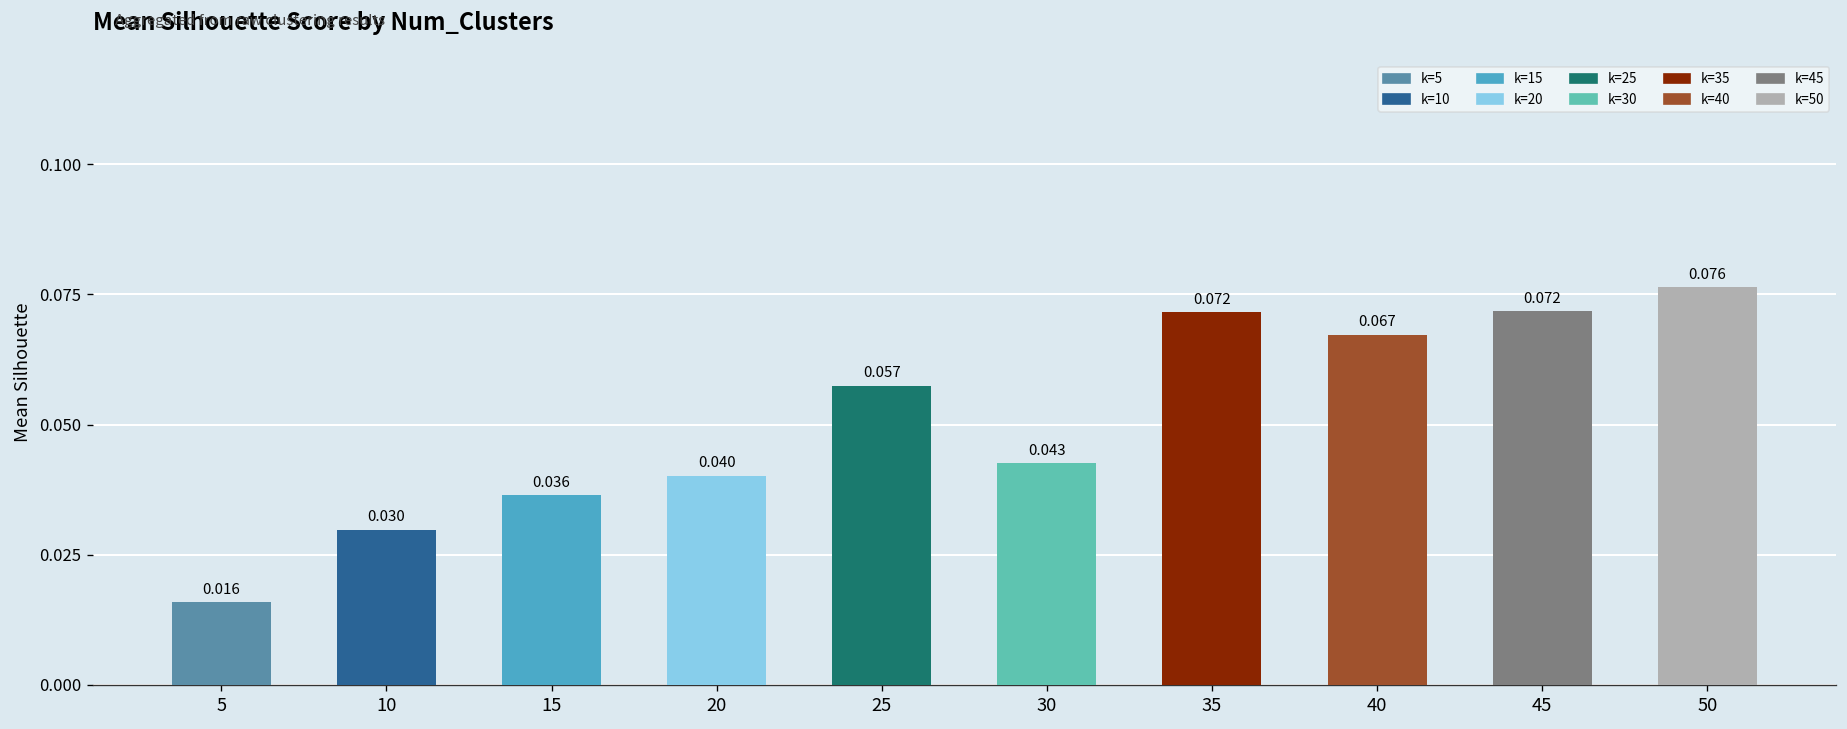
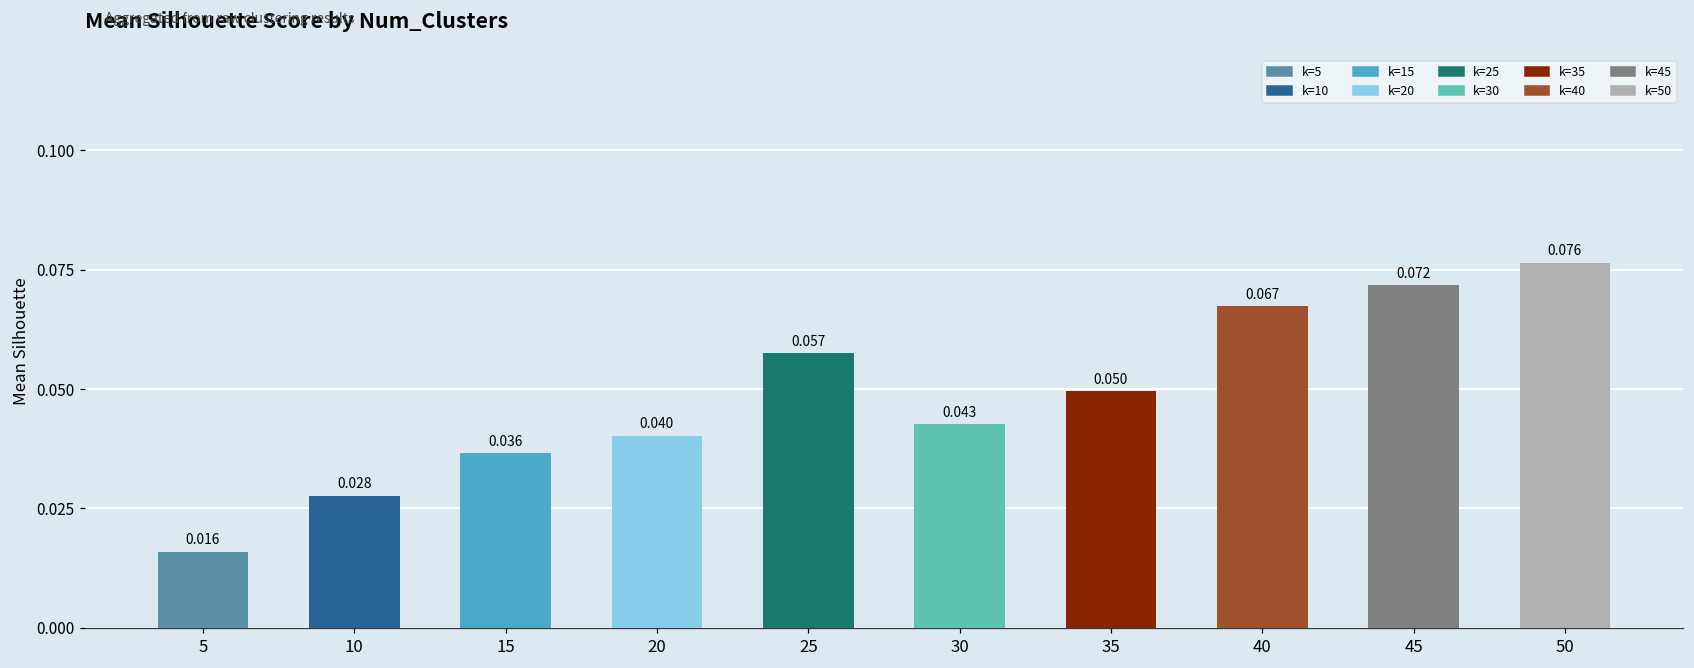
  {
    "5": 0.016,
-   "10": 0.030,
+   "10": 0.028,
    "15": 0.036,
    "20": 0.040,
    "25": 0.057,
    "30": 0.043,
-   "35": 0.072,
+   "35": 0.050,
    "40": 0.067,
    "45": 0.072,
    "50": 0.076
  }
